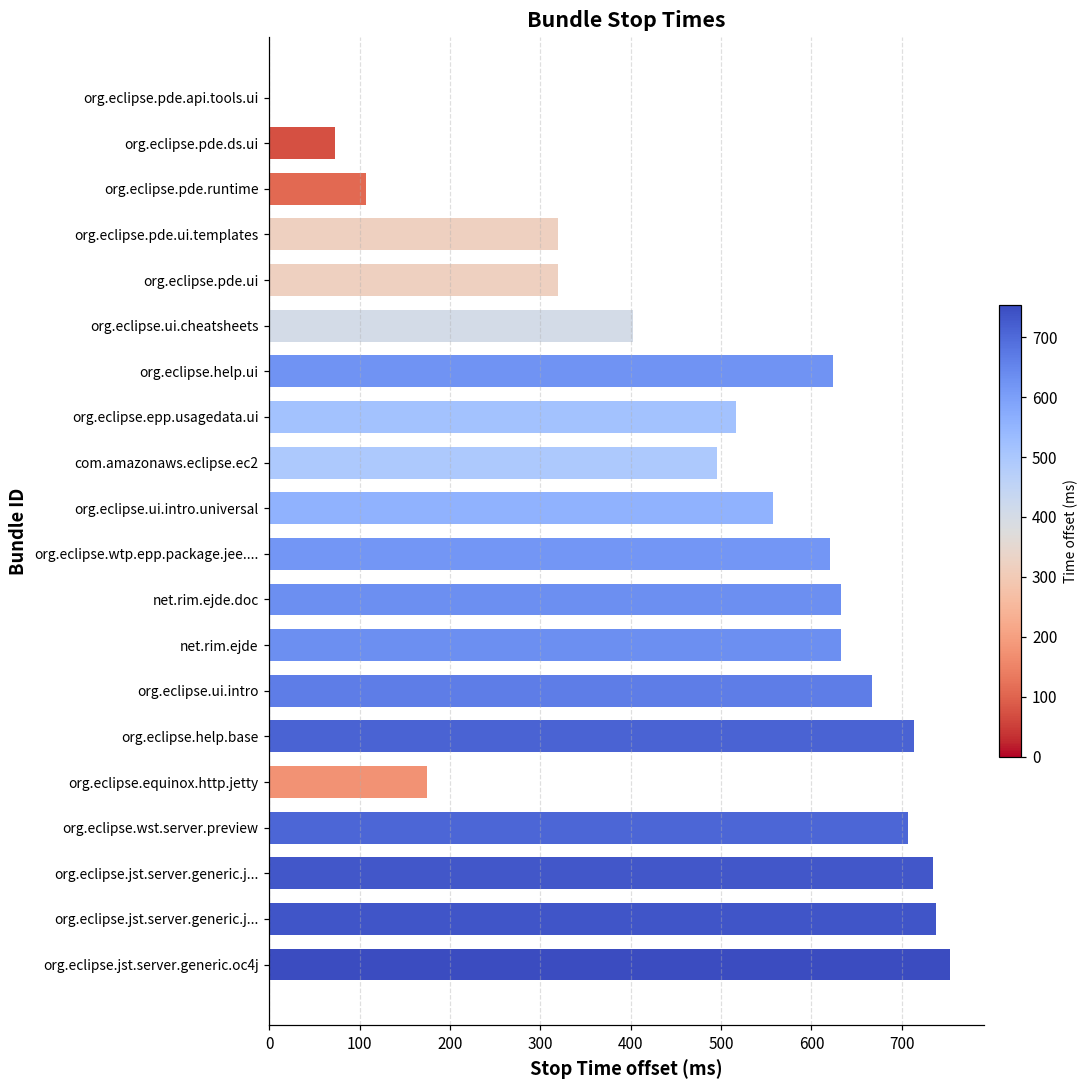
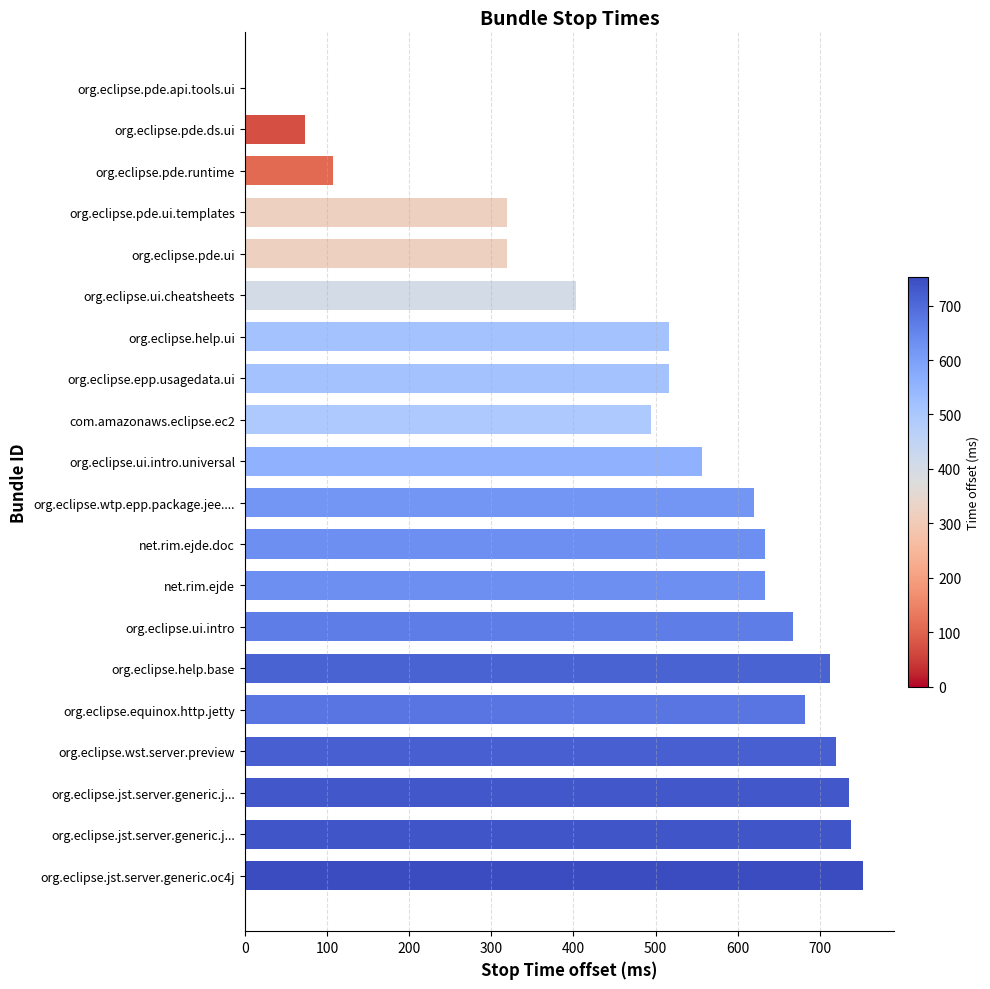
  {
    "org.eclipse.pde.api.tools.ui": 0,
    "org.eclipse.pde.ds.ui": 70,
    "org.eclipse.pde.runtime": 110,
    "org.eclipse.pde.ui.templates": 320,
    "org.eclipse.pde.ui": 320,
    "org.eclipse.ui.cheatsheets": 400,
-   "org.eclipse.help.ui": 620,
+   "org.eclipse.help.ui": 520,
    "org.eclipse.epp.usagedata.ui": 520,
    "com.amazonaws.eclipse.ec2": 500,
    "org.eclipse.ui.intro.universal": 560,
    "org.eclipse.wtp.epp.package.jee....": 620,
    "net.rim.ejde.doc": 630,
    "net.rim.ejde": 630,
    "org.eclipse.ui.intro": 670,
    "org.eclipse.help.base": 710,
-   "org.eclipse.equinox.http.jetty": 180,
-   "org.eclipse.wst.server.preview": 710,
+   "org.eclipse.equinox.http.jetty": 680,
+   "org.eclipse.wst.server.preview": 720,
    "org.eclipse.jst.server.generic.oc4j": 750
  }
